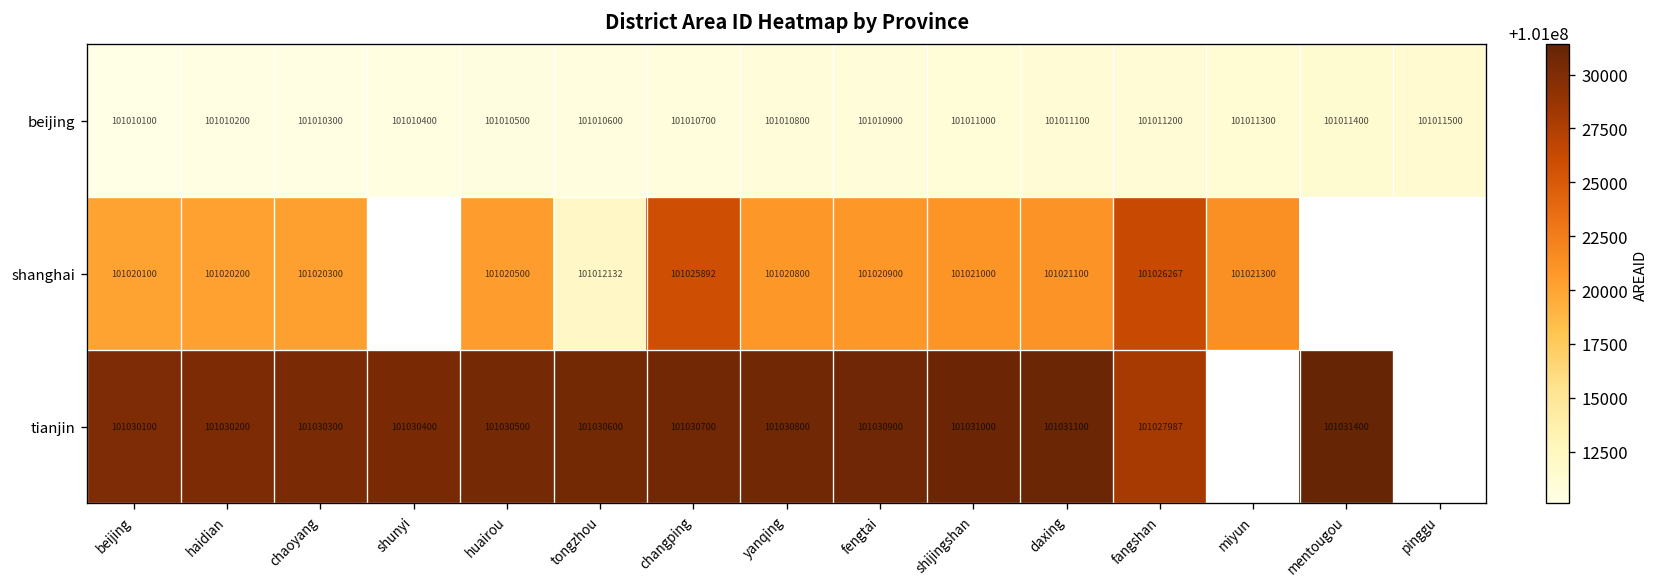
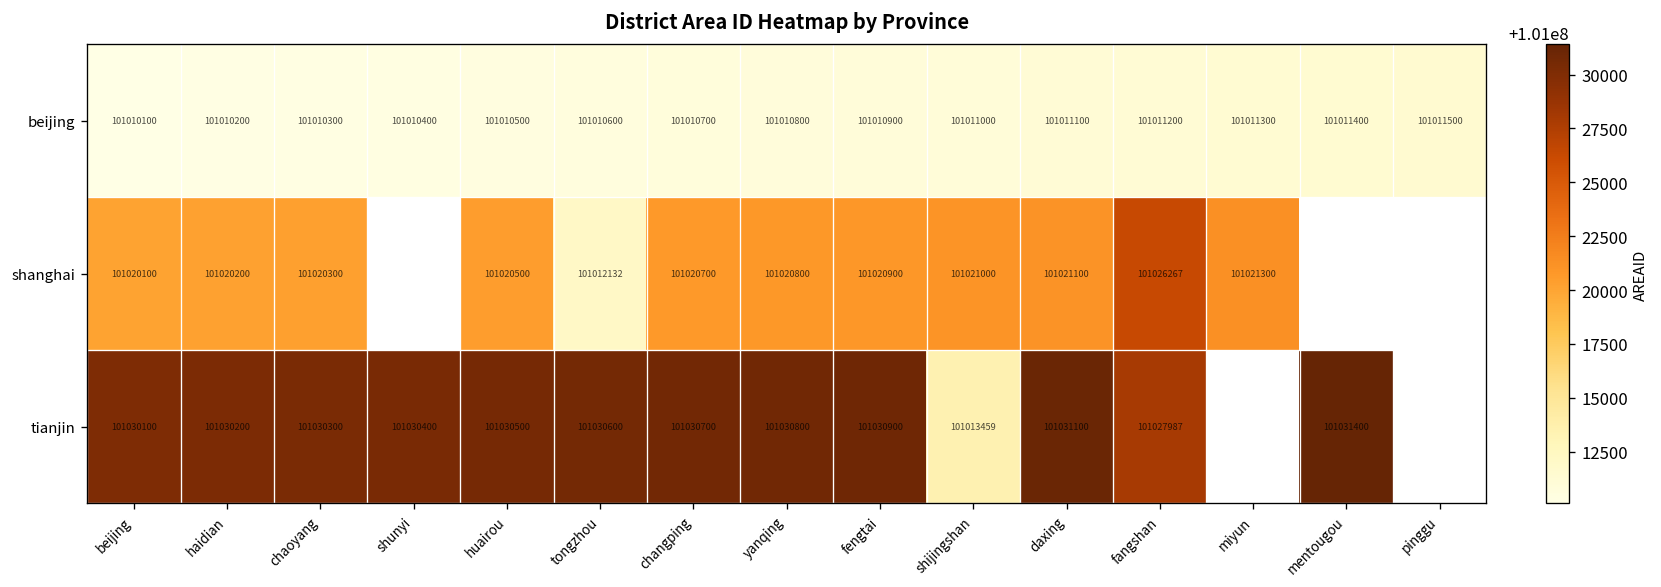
  {
    "beijing": {
      "beijing": 101010100,
      "haidian": 101010200,
      "chaoyang": 101010300,
      "shunyi": 101010400,
      "huairou": 101010500,
      "tongzhou": 101010600,
      "changping": 101010700,
      "yanqing": 101010800,
      "fengtai": 101010900,
      "shijingshan": 101011000,
      "daxing": 101011100,
      "fangshan": 101011200,
      "miyun": 101011300,
      "mentougou": 101011400,
      "pinggu": 101011500
    },
    "shanghai": {
      "beijing": 101020100,
      "haidian": 101020200,
      "chaoyang": 101020300,
      "huairou": 101020500,
      "tongzhou": 101012132,
-     "changping": 101025892,
+     "changping": 101020700,
      "yanqing": 101020800,
      "fengtai": 101020900,
      "shijingshan": 101021000,
      "daxing": 101021100,
      "fangshan": 101026267,
      "miyun": 101021300
    },
    "tianjin": {
      "beijing": 101030100,
      "haidian": 101030200,
      "chaoyang": 101030300,
      "shunyi": 101030400,
      "huairou": 101030500,
      "tongzhou": 101030600,
      "changping": 101030700,
      "yanqing": 101030800,
      "fengtai": 101030900,
-     "shijingshan": 101031000,
+     "shijingshan": 101013459,
      "daxing": 101031100,
      "fangshan": 101027987,
      "mentougou": 101031400
    }
  }
